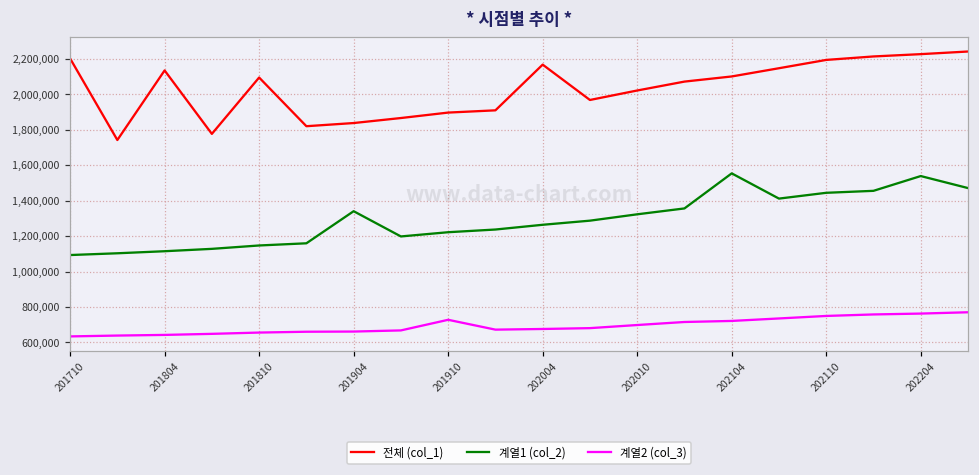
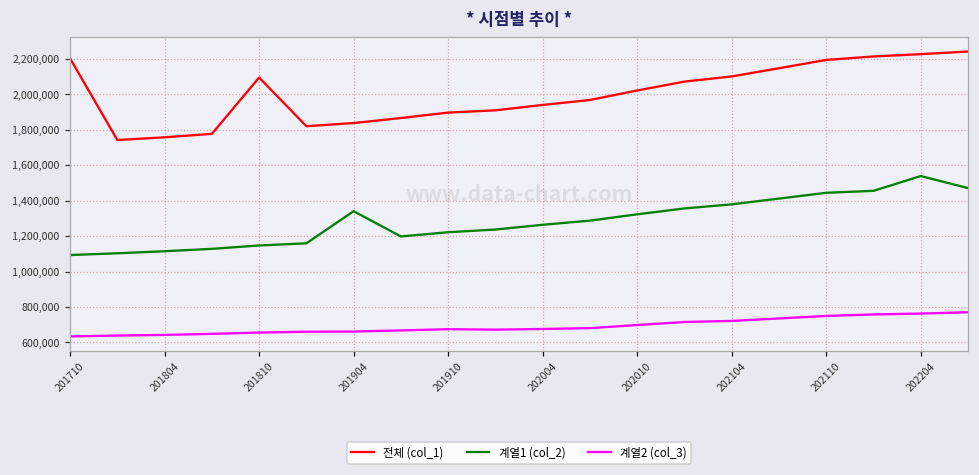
  {
    "전체 (col_1)": {
      "201710": "2,200,000",
-     "201804": "2,130,000",
+     "201804": "1,760,000",
      "201810": "2,090,000",
      "201904": "1,840,000",
      "201910": "1,900,000",
-     "202004": "2,170,000",
+     "202004": "1,940,000",
      "202010": "2,020,000",
      "202104": "2,100,000",
      "202110": "2,190,000",
      "202204": "2,230,000"
    },
    "계열1 (col_2)": {
      "201710": "1,090,000",
      "201804": "1,110,000",
      "201810": "1,150,000",
      "201904": "1,340,000",
      "201910": "1,220,000",
      "202004": "1,260,000",
      "202010": "1,320,000",
-     "202104": "1,550,000",
+     "202104": "1,380,000",
      "202110": "1,440,000",
      "202204": "1,540,000"
    },
    "계열2 (col_3)": {
      "201710": "630,000",
      "201804": "640,000",
      "201810": "660,000",
      "201904": "660,000",
-     "201910": "730,000",
+     "201910": "670,000",
      "202004": "680,000",
      "202010": "700,000",
      "202104": "720,000",
      "202110": "750,000",
      "202204": "760,000"
    }
  }
